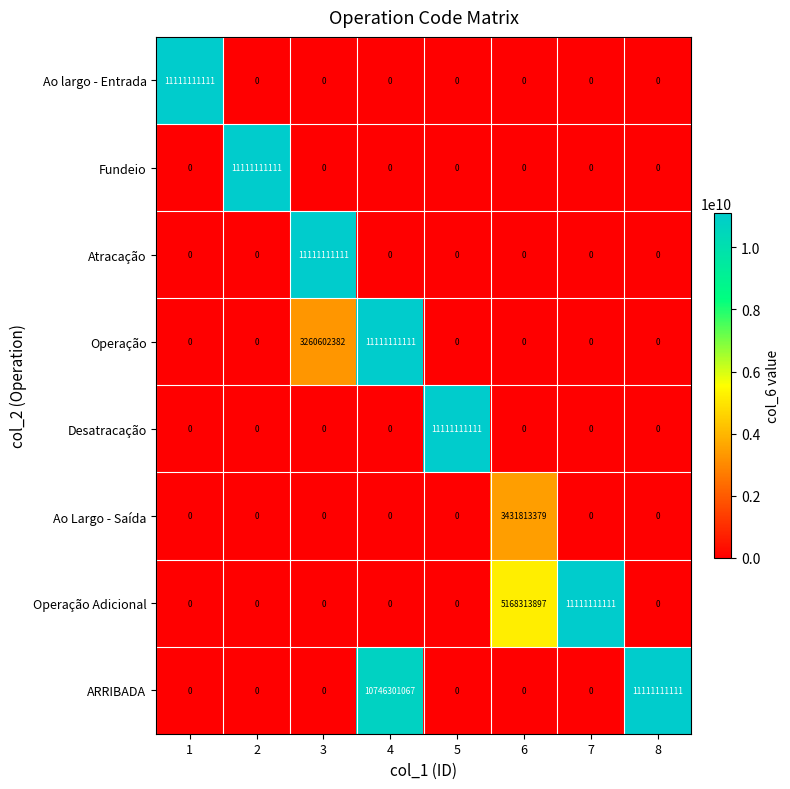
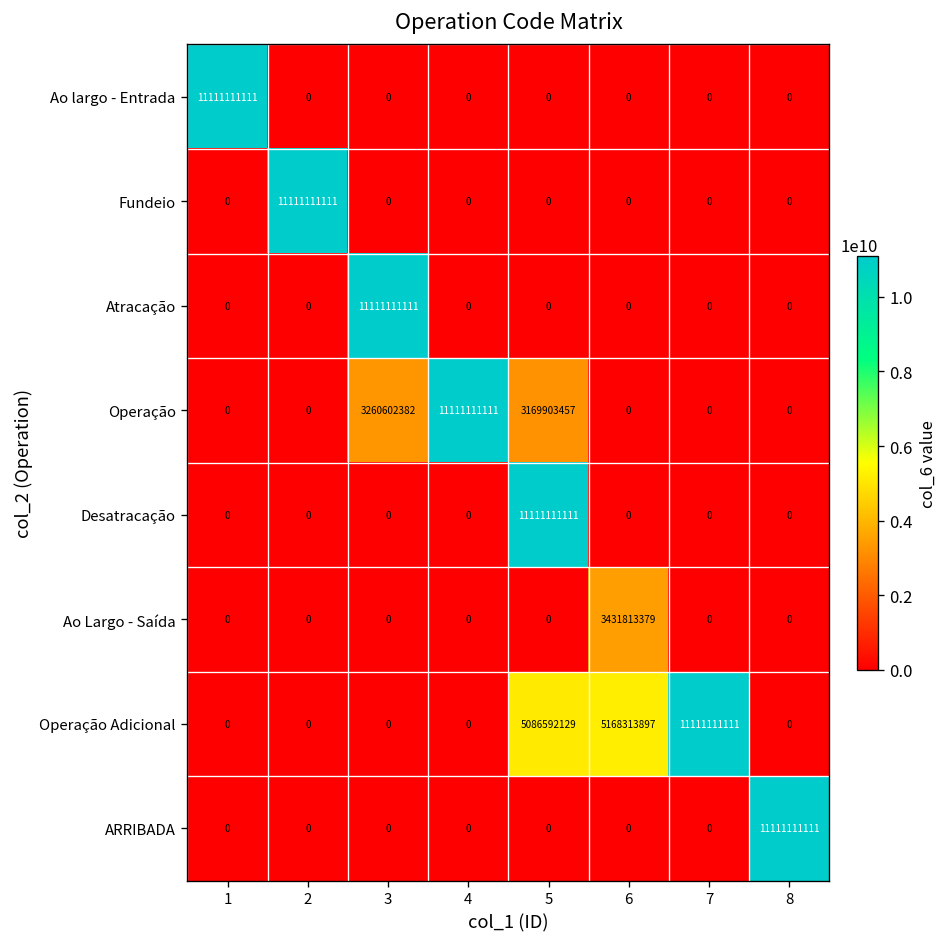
  {
    "Ao largo - Entrada": {
      "1": 11111111111,
      "2": 0,
      "3": 0,
      "4": 0,
      "5": 0,
      "6": 0,
      "7": 0,
      "8": 0
    },
    "Fundeio": {
      "1": 0,
      "2": 11111111111,
      "3": 0,
      "4": 0,
      "5": 0,
      "6": 0,
      "7": 0,
      "8": 0
    },
    "Atracação": {
      "1": 0,
      "2": 0,
      "3": 11111111111,
      "4": 0,
      "5": 0,
      "6": 0,
      "7": 0,
      "8": 0
    },
    "Operação": {
      "1": 0,
      "2": 0,
      "3": 3260602382,
      "4": 11111111111,
-     "5": 0,
+     "5": 3169903457,
      "6": 0,
      "7": 0,
      "8": 0
    },
    "Desatracação": {
      "1": 0,
      "2": 0,
      "3": 0,
      "4": 0,
      "5": 11111111111,
      "6": 0,
      "7": 0,
      "8": 0
    },
    "Ao Largo - Saída": {
      "1": 0,
      "2": 0,
      "3": 0,
      "4": 0,
      "5": 0,
      "6": 3431813379,
      "7": 0,
      "8": 0
    },
    "Operação Adicional": {
      "1": 0,
      "2": 0,
      "3": 0,
      "4": 0,
-     "5": 0,
+     "5": 5086592129,
      "6": 5168313897,
      "7": 11111111111,
      "8": 0
    },
    "ARRIBADA": {
      "1": 0,
      "2": 0,
      "3": 0,
-     "4": 10746301067,
+     "4": 0,
      "5": 0,
      "6": 0,
      "7": 0,
      "8": 11111111111
    }
  }
